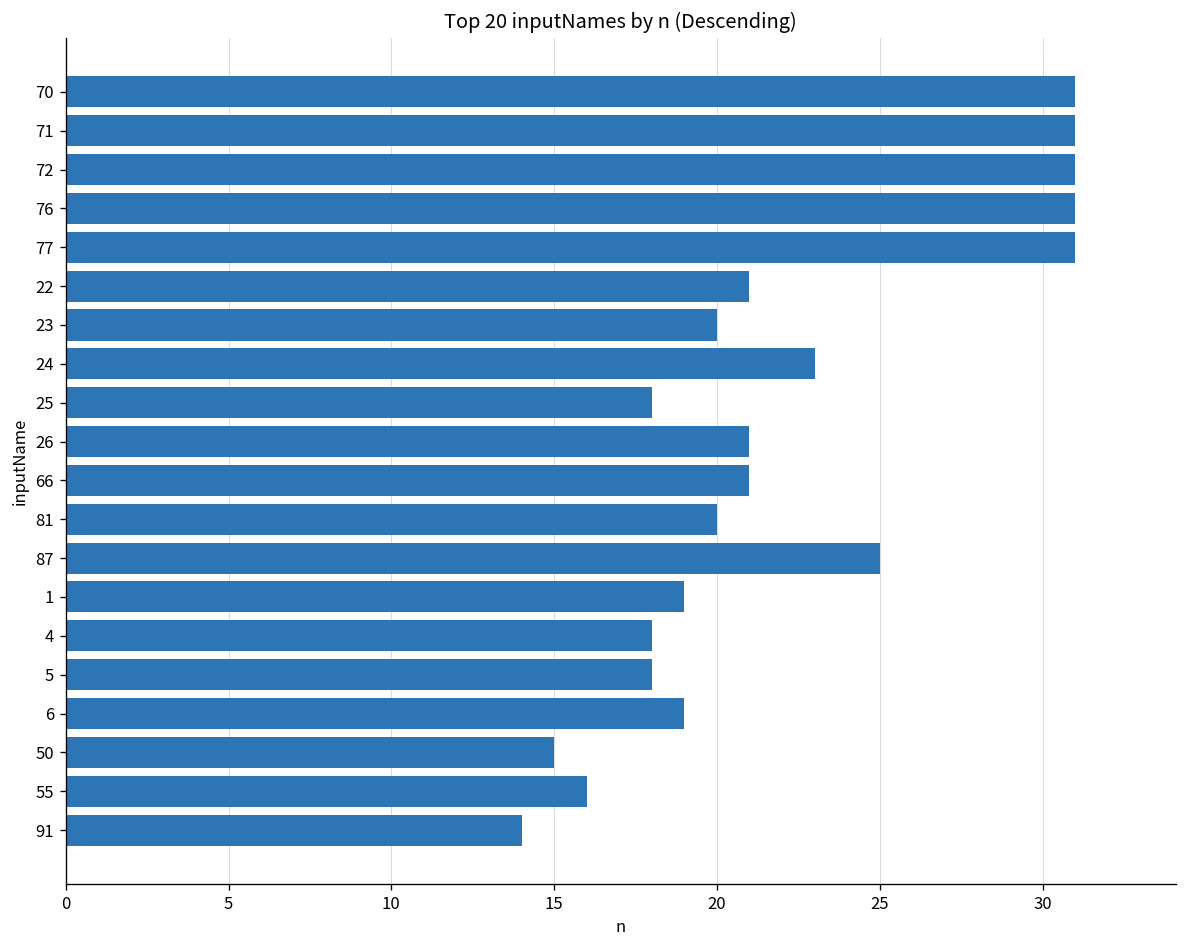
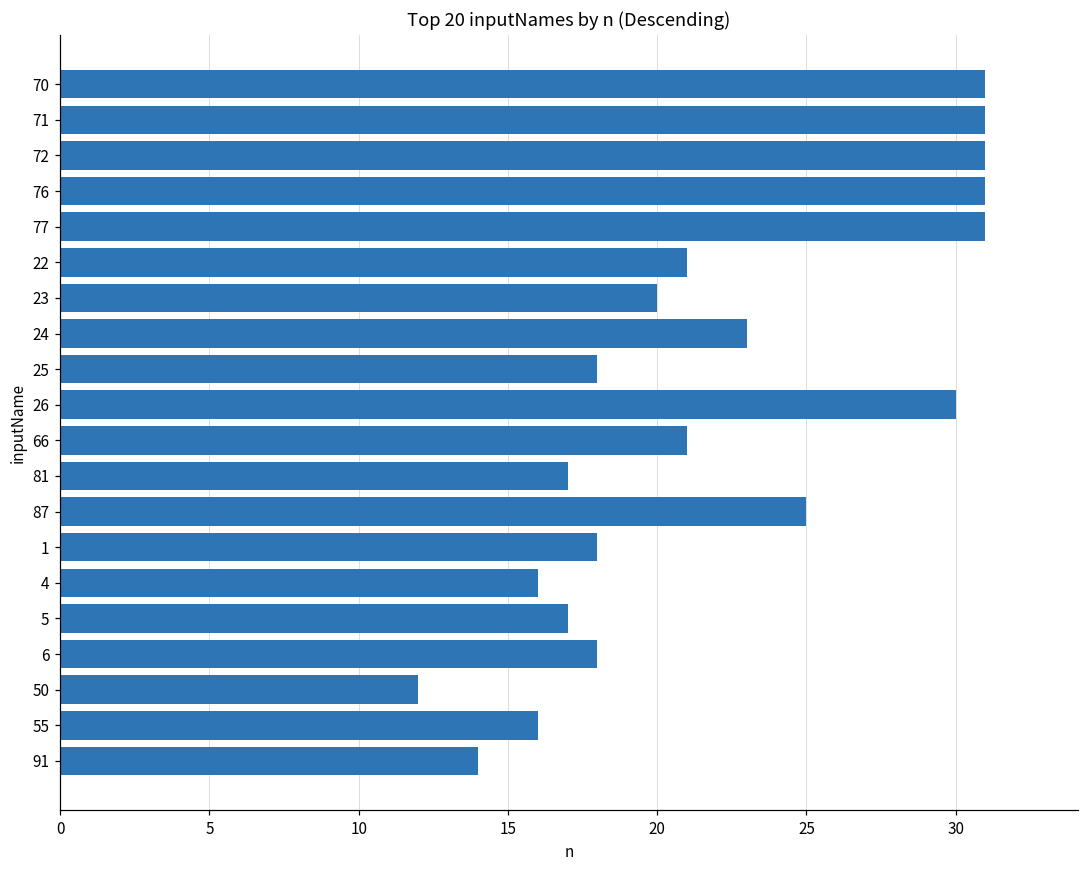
  {
    "70": 31,
    "71": 31,
    "72": 31,
    "76": 31,
    "77": 31,
    "22": 21,
    "23": 20,
    "24": 23,
    "25": 18,
-   "26": 21,
+   "26": 30,
    "66": 21,
-   "81": 20,
+   "81": 17,
    "87": 25,
-   "1": 19,
-   "4": 18,
-   "5": 18,
-   "6": 19,
-   "50": 15,
+   "1": 18,
+   "4": 16,
+   "5": 17,
+   "6": 18,
+   "50": 12,
    "55": 16,
    "91": 14
  }
